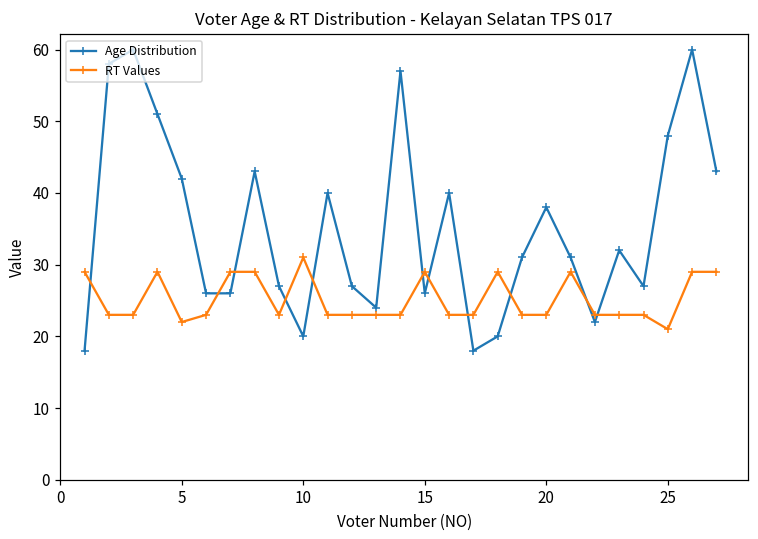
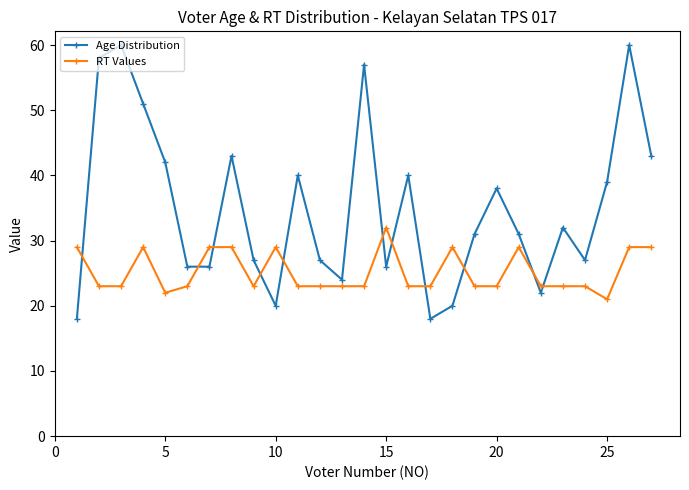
  {
    "Age Distribution": {
      "5": 42,
      "10": 20,
      "15": 26,
      "20": 38,
-     "25": 48
+     "25": 39
    },
    "RT Values": {
      "5": 22,
-     "10": 31,
-     "15": 29,
+     "10": 29,
+     "15": 32,
      "20": 23,
      "25": 21
    }
  }
